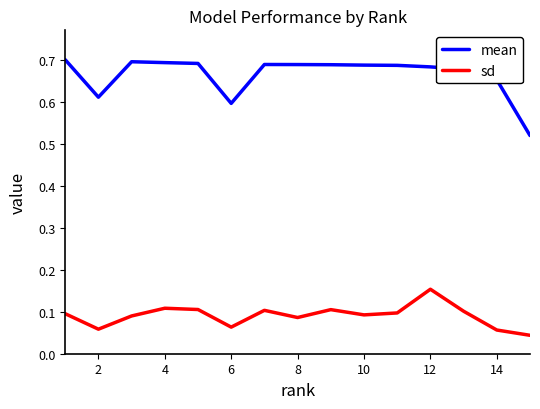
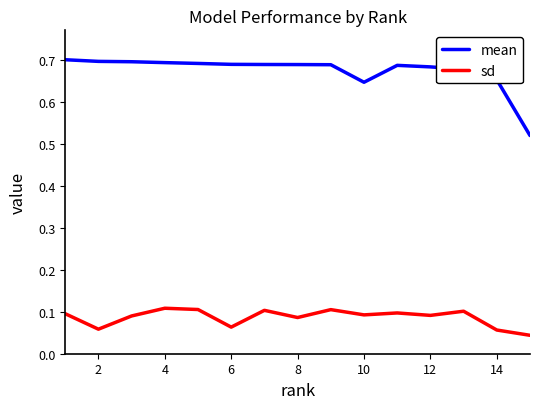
  {
    "mean": {
-     "2": 0.61,
+     "2": 0.70,
      "4": 0.69,
-     "6": 0.60,
+     "6": 0.69,
      "8": 0.69,
-     "10": 0.69,
+     "10": 0.65,
      "12": 0.68
    },
    "sd": {
      "2": 0.06,
      "4": 0.11,
      "6": 0.06,
      "8": 0.09,
      "10": 0.09,
-     "12": 0.15,
+     "12": 0.09,
      "14": 0.06
    }
  }
